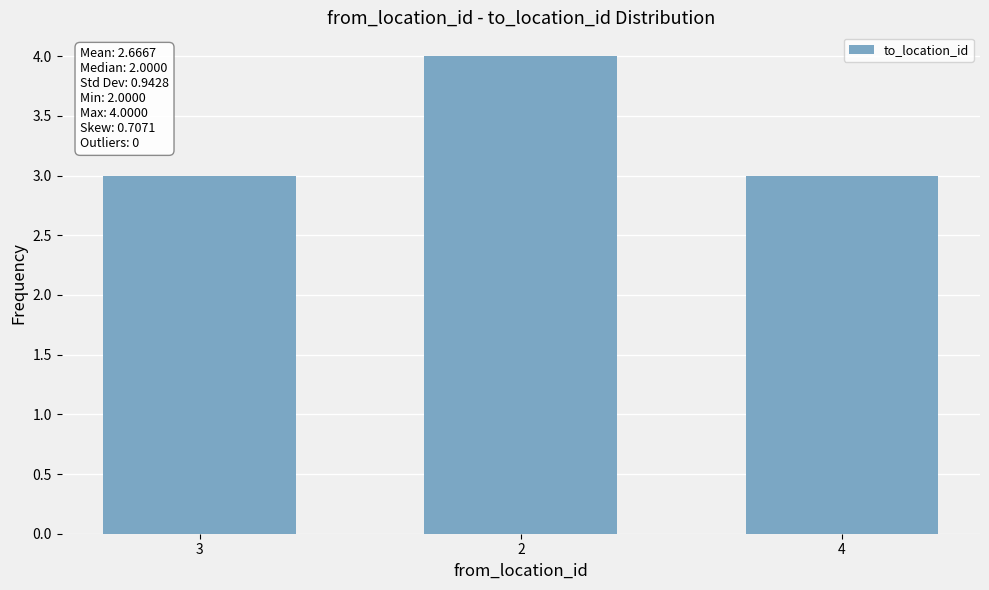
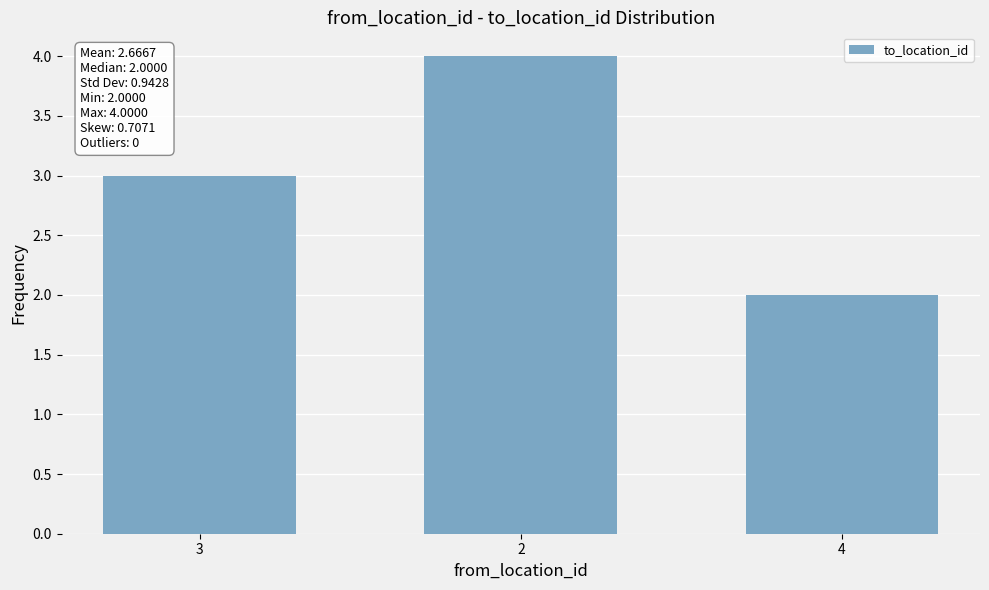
  {
    "3": 3,
    "2": 4,
-   "4": 3
+   "4": 2
  }
